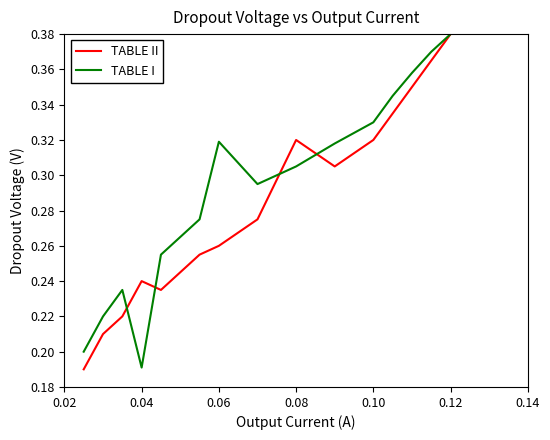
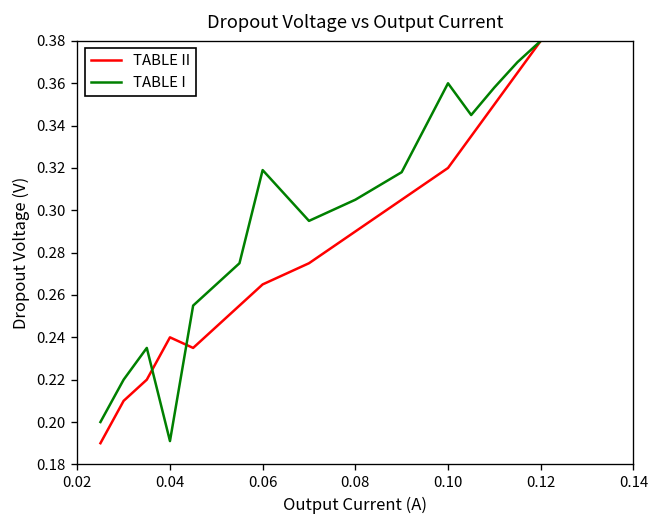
  {
    "TABLE II": {
      "0.04": 0.240,
-     "0.06": 0.260,
-     "0.08": 0.32,
+     "0.06": 0.265,
+     "0.08": 0.29,
      "0.10": 0.320
    },
    "TABLE I": {
      "0.04": 0.19,
      "0.06": 0.32,
      "0.08": 0.305,
-     "0.10": 0.33
+     "0.10": 0.36
    }
  }
